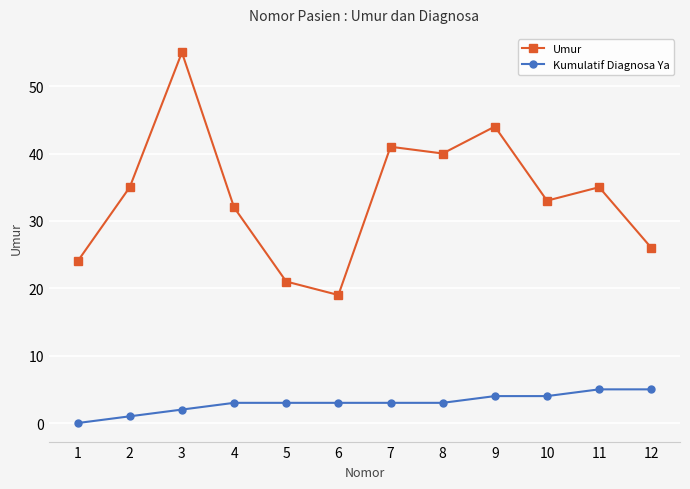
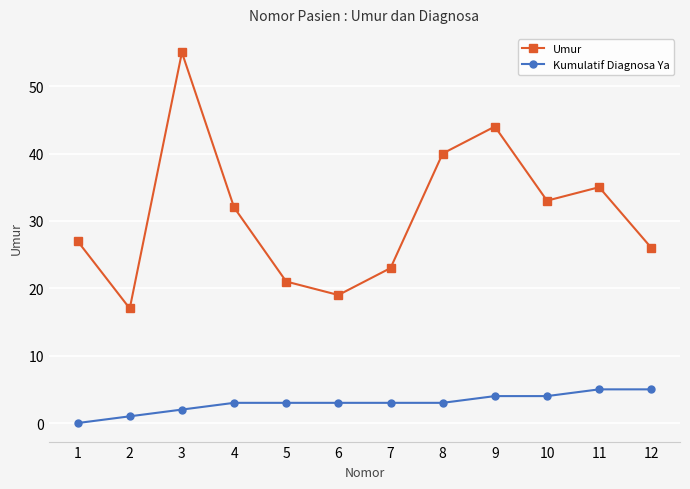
  {
    "Umur": {
-     "1": 24,
-     "2": 35,
+     "1": 27,
+     "2": 17,
      "3": 55,
      "4": 32,
      "5": 21,
      "6": 19,
-     "7": 41,
+     "7": 23,
      "8": 40,
      "9": 44,
      "10": 33,
      "11": 35,
      "12": 26
    },
    "Kumulatif Diagnosa Ya": {
      "1": 0,
      "2": 1,
      "3": 2,
      "4": 3,
      "5": 3,
      "6": 3,
      "7": 3,
      "8": 3,
      "9": 4,
      "10": 4,
      "11": 5,
      "12": 5
    }
  }
